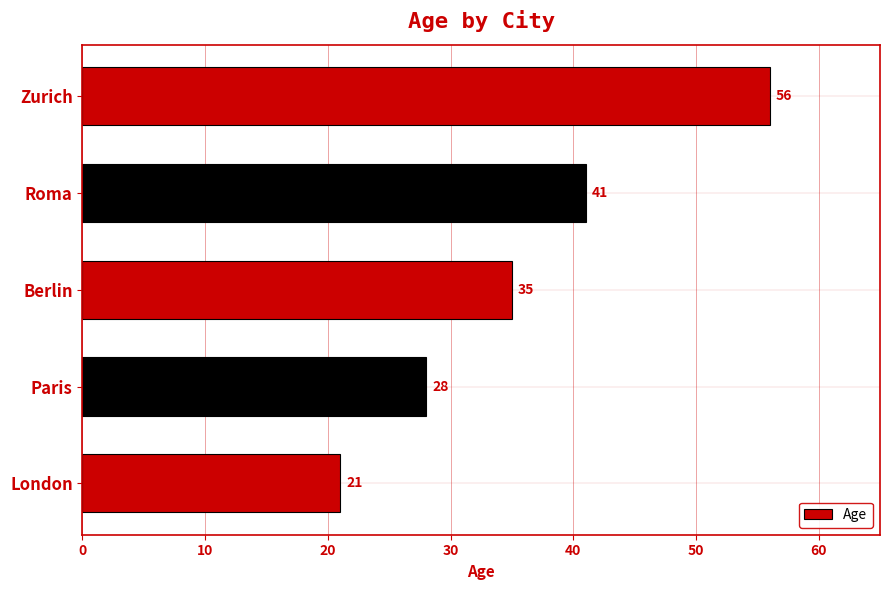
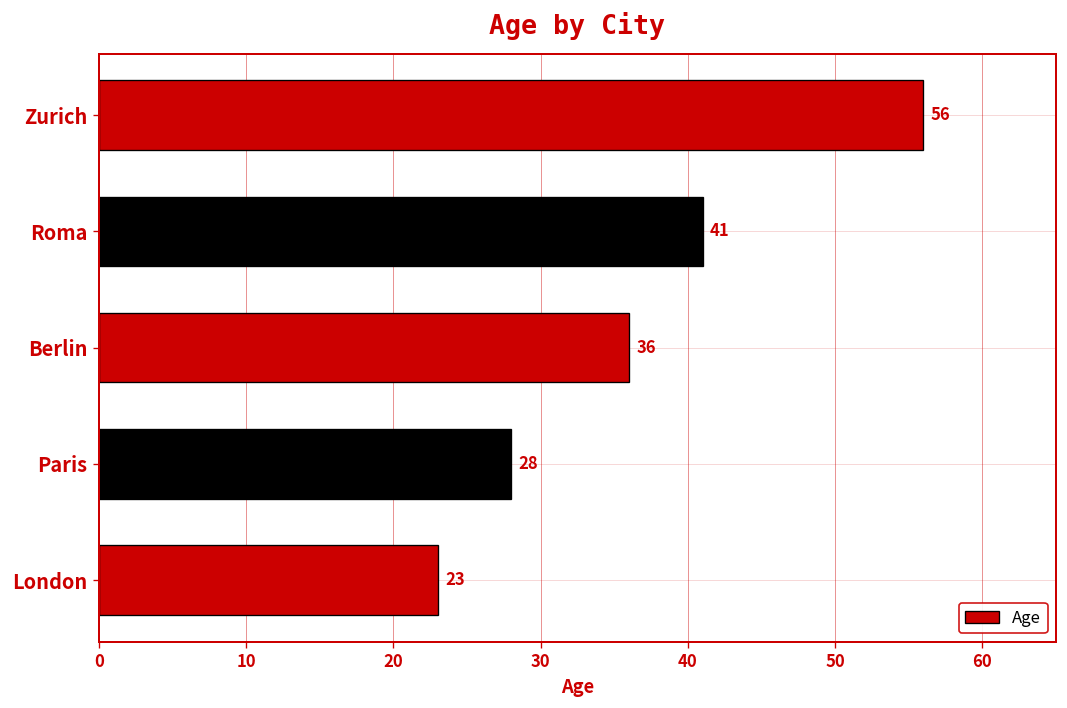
  {
    "Zurich": 56,
    "Roma": 41,
-   "Berlin": 35,
+   "Berlin": 36,
    "Paris": 28,
-   "London": 21
+   "London": 23
  }
